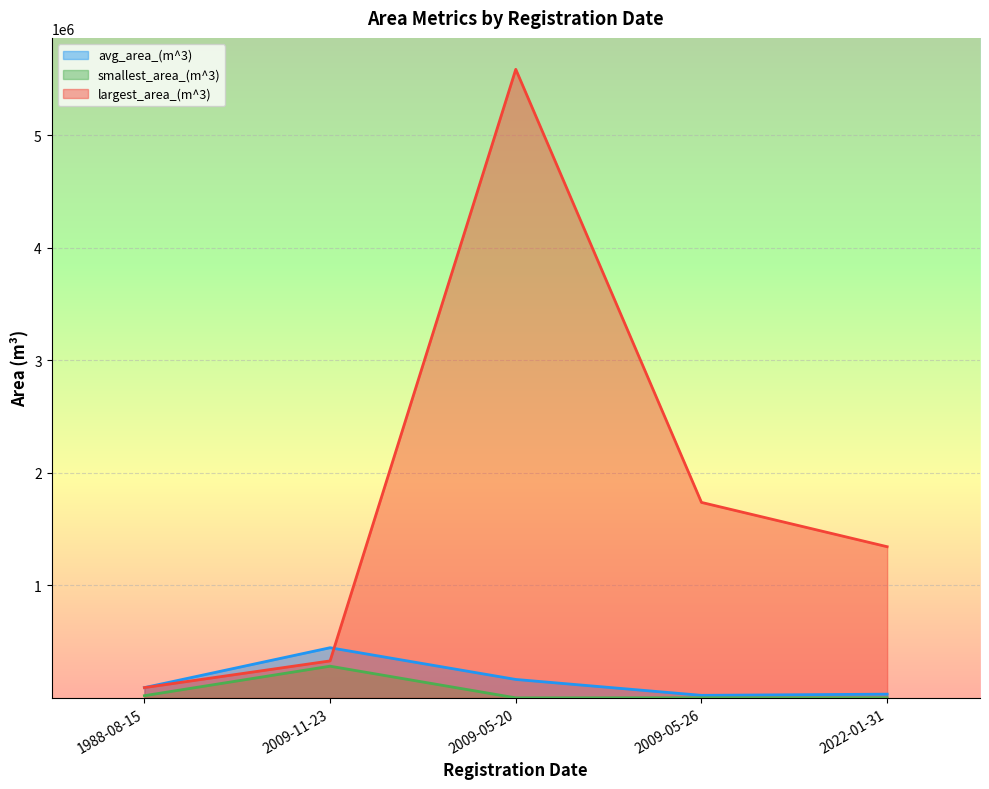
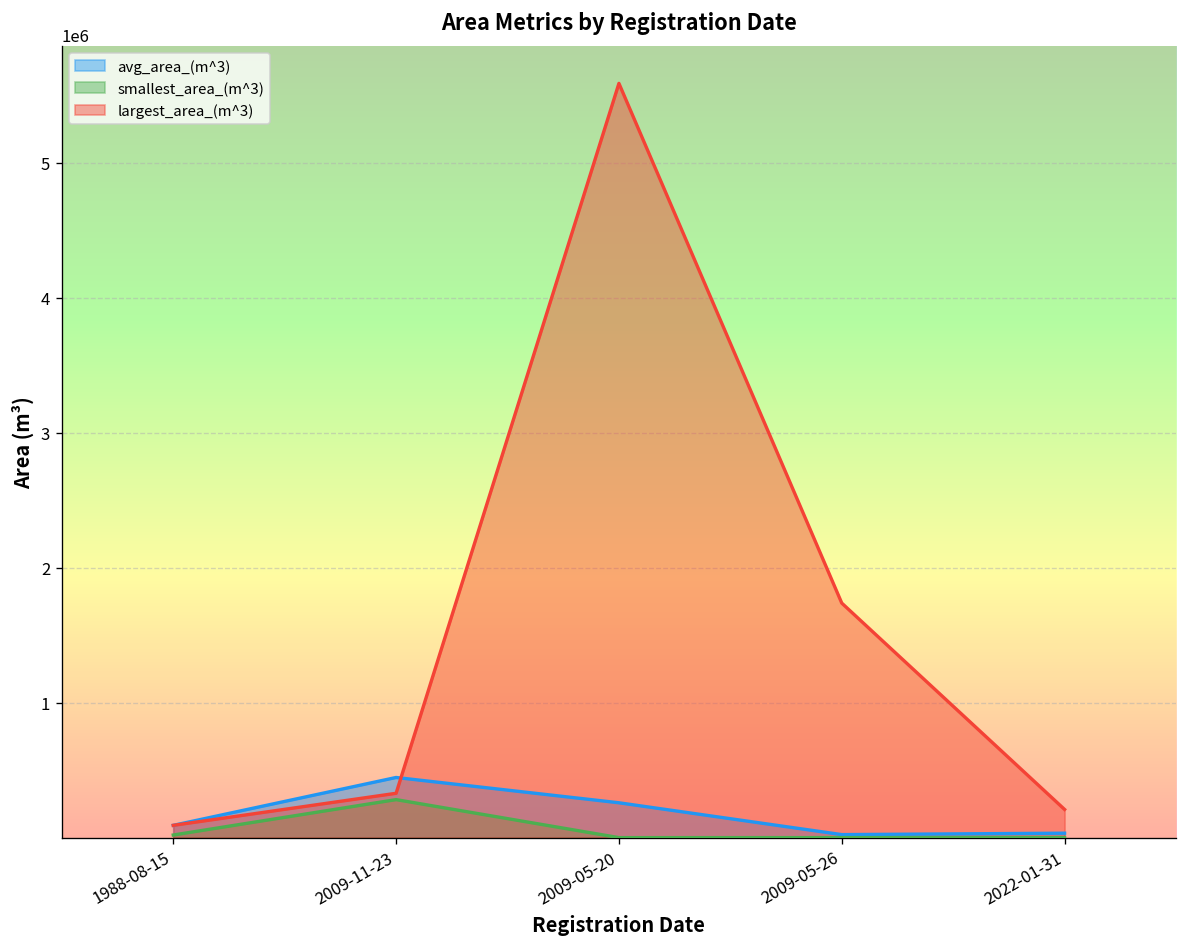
  {
    "avg_area_(m^3)": {
      "2009-11-23": 450000,
-     "2009-05-20": 160000,
+     "2009-05-20": 260000,
      "2022-01-31": 30000
    },
    "smallest_area_(m^3)": {
      "1988-08-15": 20000,
      "2009-11-23": 280000,
      "2009-05-20": 0,
      "2022-01-31": 0
    },
    "largest_area_(m^3)": {
      "2009-11-23": 330000,
      "2009-05-20": 5590000,
      "2009-05-26": 1740000,
-     "2022-01-31": 1340000
+     "2022-01-31": 210000
    }
  }
